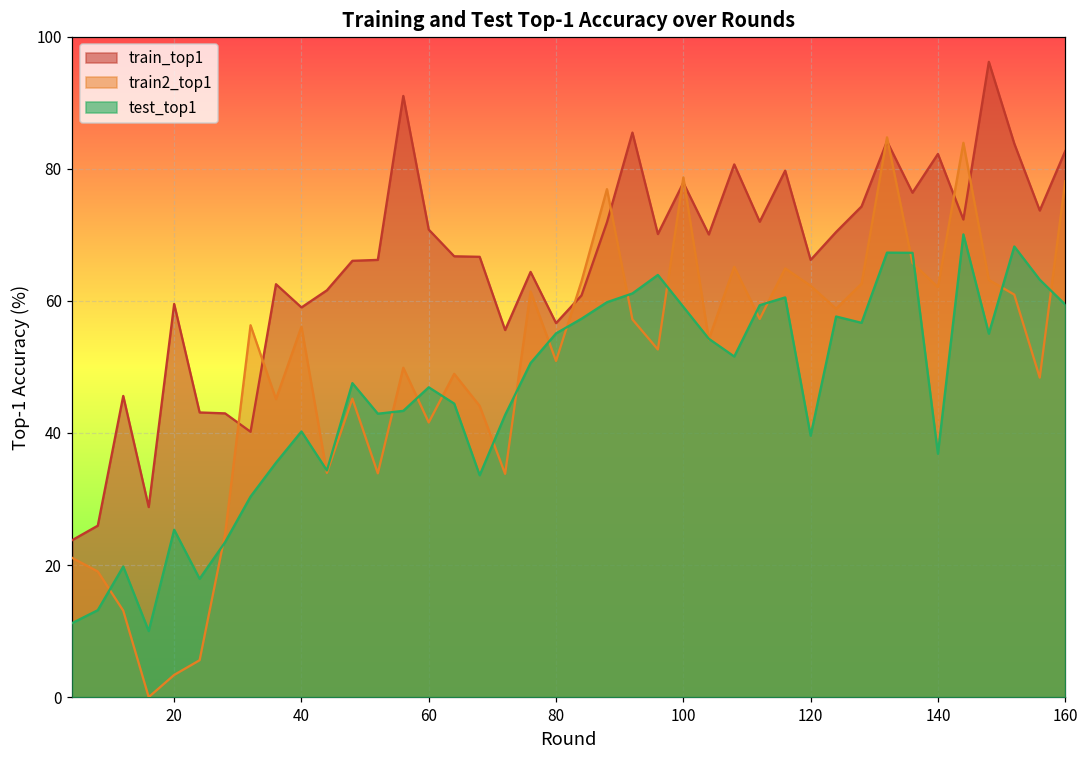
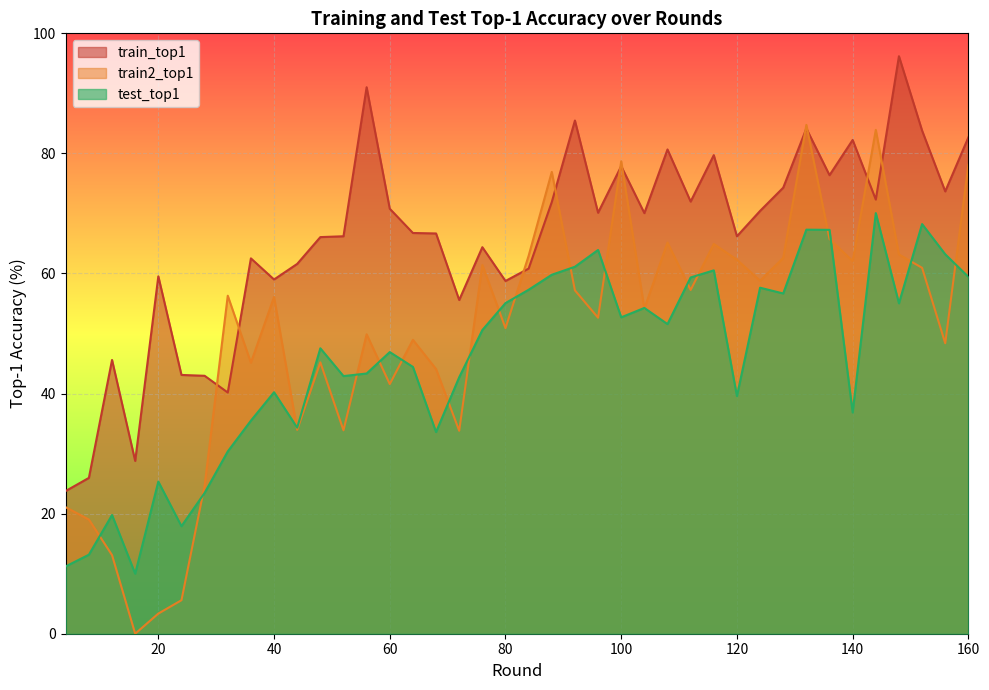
  {
    "train_top1": {
      "20": 60,
      "40": 59,
      "60": 71,
-     "80": 57,
+     "80": 59,
      "100": 78,
      "120": 66,
      "140": 82,
      "160": 83
    },
    "train2_top1": {
      "20": 3,
      "40": 56,
      "60": 42,
      "80": 51,
      "100": 79,
      "120": 62,
      "140": 62,
      "160": 78
    },
    "test_top1": {
      "20": 25,
      "40": 40,
      "60": 47,
      "80": 55,
-     "100": 59,
+     "100": 53,
      "120": 40,
      "140": 37,
      "160": 59
    }
  }
